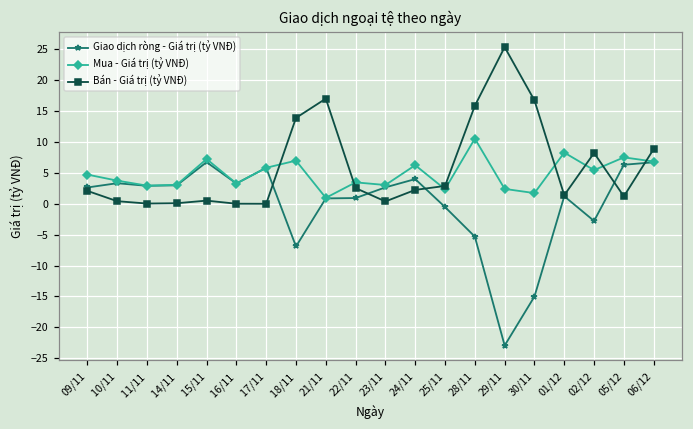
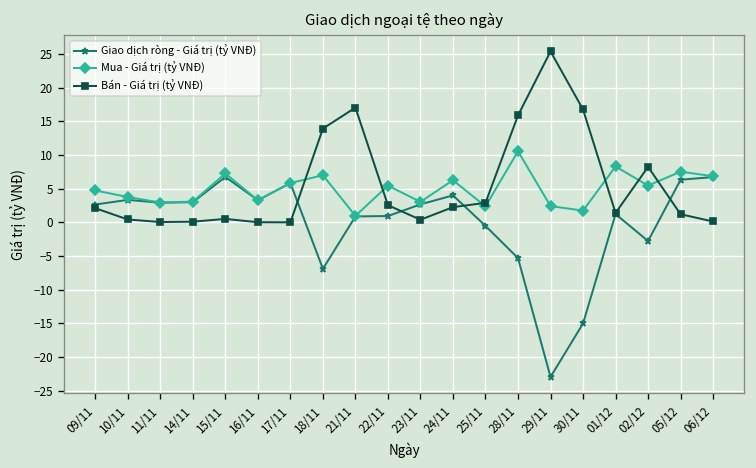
  {
    "Giao dịch ròng - Giá trị (tỷ VNĐ)": {
      "09/11": 3,
      "15/11": 7,
      "18/11": -7,
      "22/11": 1,
      "24/11": 4,
      "25/11": -1,
      "28/11": -5,
      "29/11": -23,
      "30/11": -15,
      "02/12": -3,
      "05/12": 6
    },
    "Mua - Giá trị (tỷ VNĐ)": {
      "09/11": 5,
      "15/11": 7,
      "18/11": 7,
-     "22/11": 3,
+     "22/11": 5,
      "24/11": 6,
      "25/11": 2,
      "28/11": 11,
      "29/11": 2,
      "30/11": 2,
      "01/12": 8,
      "02/12": 5,
      "05/12": 8
    },
    "Bán - Giá trị (tỷ VNĐ)": {
      "09/11": 2,
      "10/11": 0,
      "11/11": 0,
      "14/11": 0,
      "15/11": 1,
      "16/11": 0,
      "17/11": 0,
      "18/11": 14,
      "21/11": 17,
      "22/11": 3,
      "23/11": 0,
      "24/11": 2,
      "25/11": 3,
      "28/11": 16,
      "29/11": 25,
      "30/11": 17,
      "02/12": 8,
      "05/12": 1,
-     "06/12": 9
+     "06/12": 0
    }
  }
